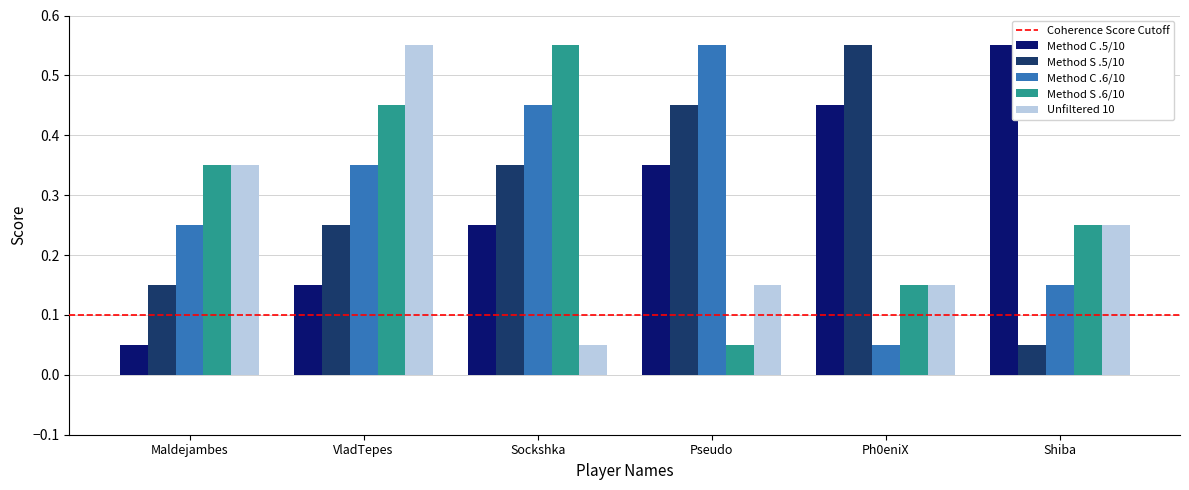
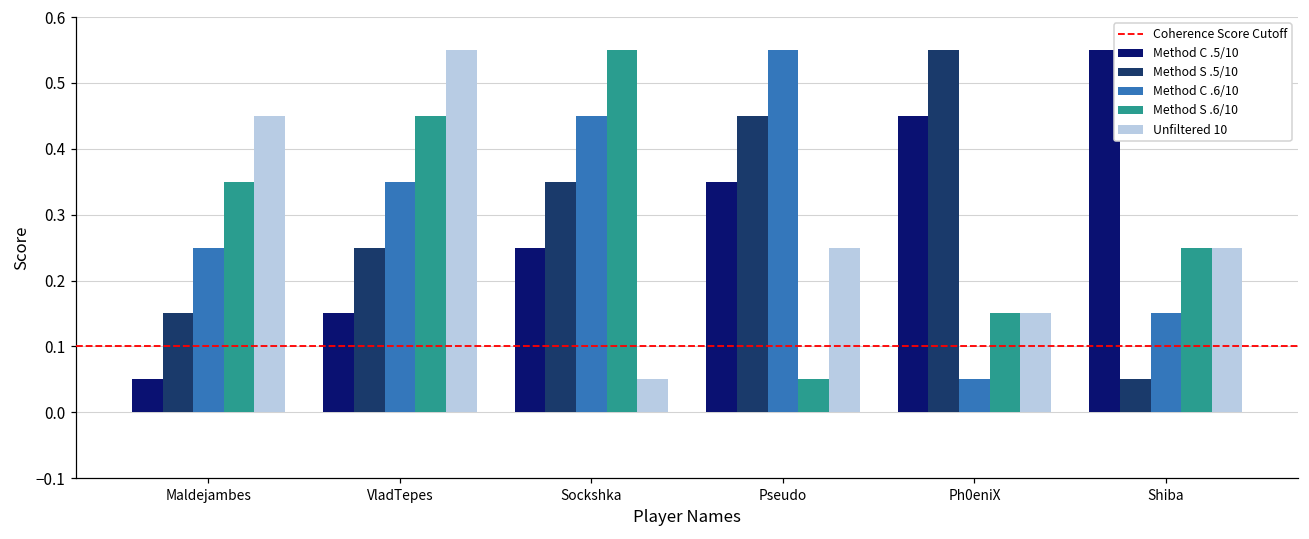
  {
    "Unfiltered 10": {
-     "Maldejambes": 0.35,
+     "Maldejambes": 0.45,
      "VladTepes": 0.55,
      "Sockshka": 0.05,
-     "Pseudo": 0.15,
+     "Pseudo": 0.25,
      "Ph0eniX": 0.15,
      "Shiba": 0.25
    }
  }
